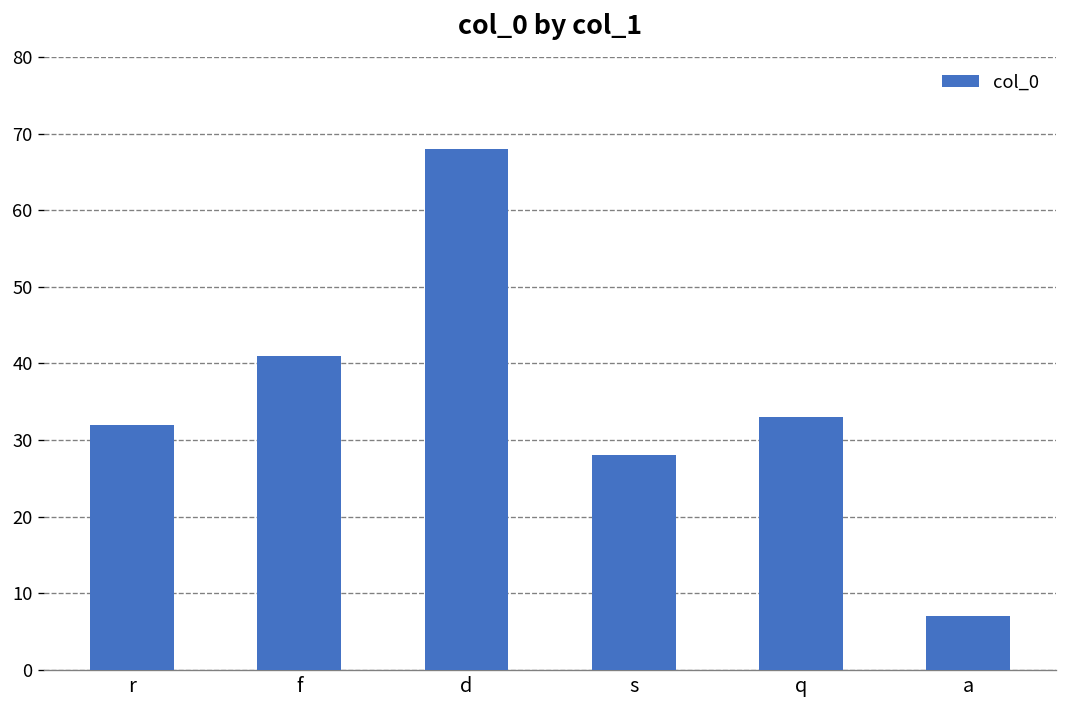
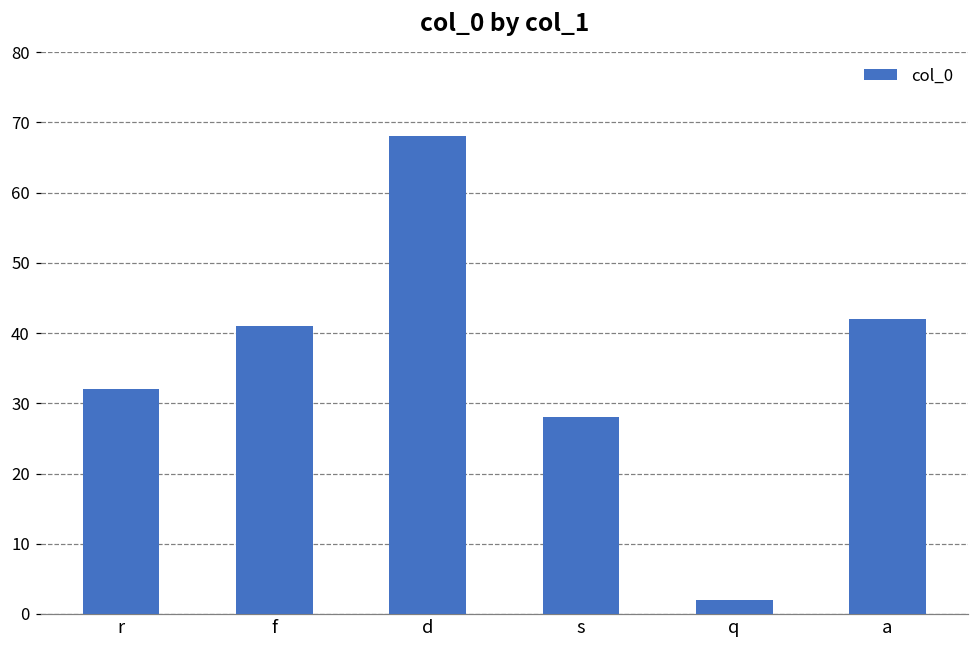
  {
    "r": 32,
    "f": 41,
    "d": 68,
    "s": 28,
-   "q": 33,
-   "a": 7
+   "q": 2,
+   "a": 42
  }
